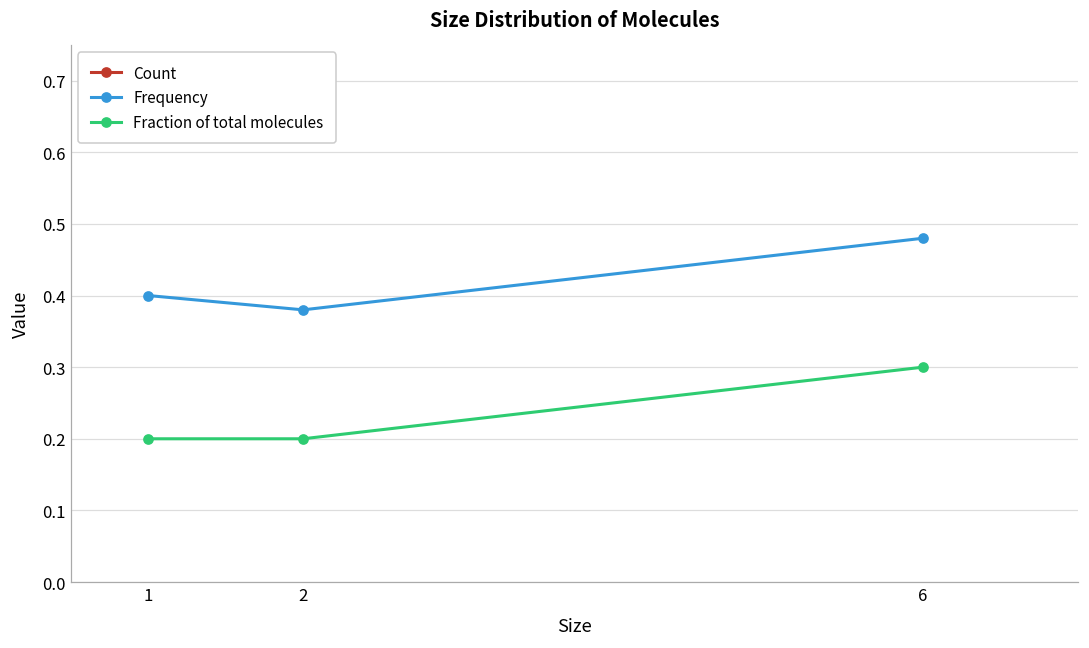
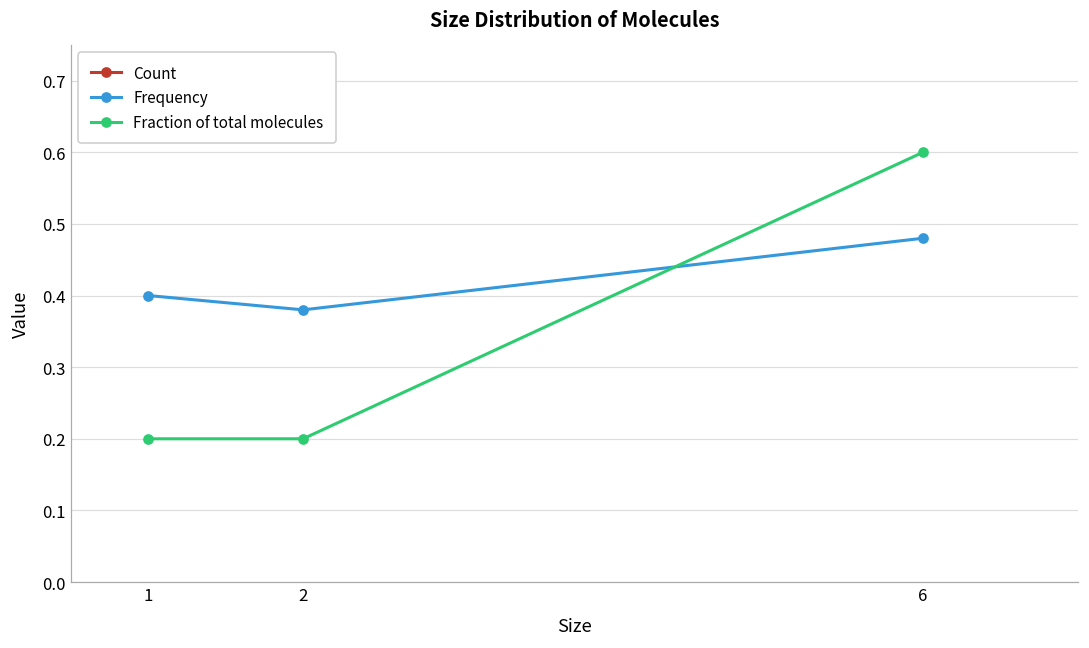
  {
    "Frequency": {
      "1": 0.4,
      "2": 0.38,
      "6": 0.48
    },
    "Fraction of total molecules": {
      "1": 0.2,
      "2": 0.2,
-     "6": 0.3
+     "6": 0.6
    }
  }
